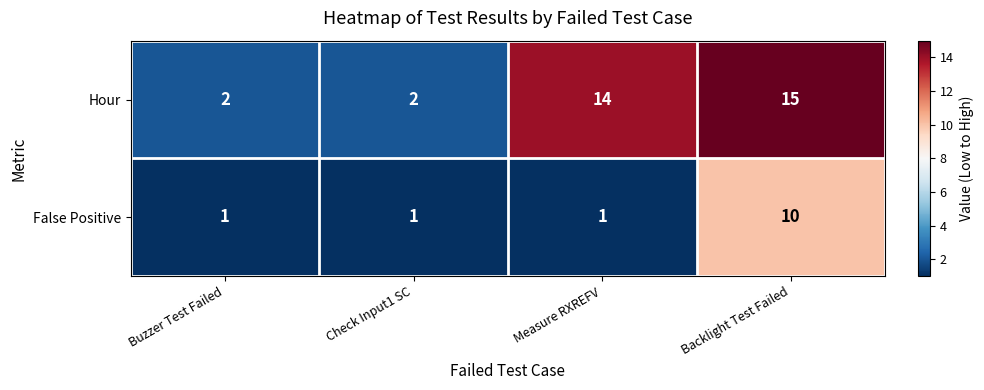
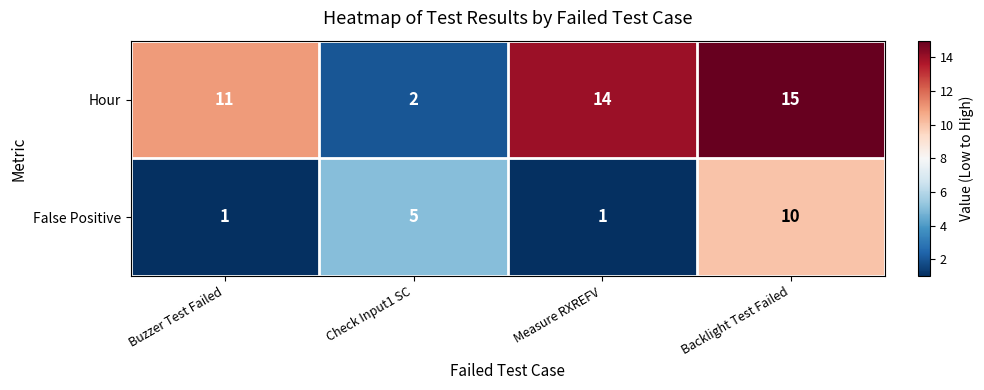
  {
    "Hour": {
-     "Buzzer Test Failed": 2,
+     "Buzzer Test Failed": 11,
      "Check Input1 SC": 2,
      "Measure RXREFV": 14,
      "Backlight Test Failed": 15
    },
    "False Positive": {
      "Buzzer Test Failed": 1,
-     "Check Input1 SC": 1,
+     "Check Input1 SC": 5,
      "Measure RXREFV": 1,
      "Backlight Test Failed": 10
    }
  }
